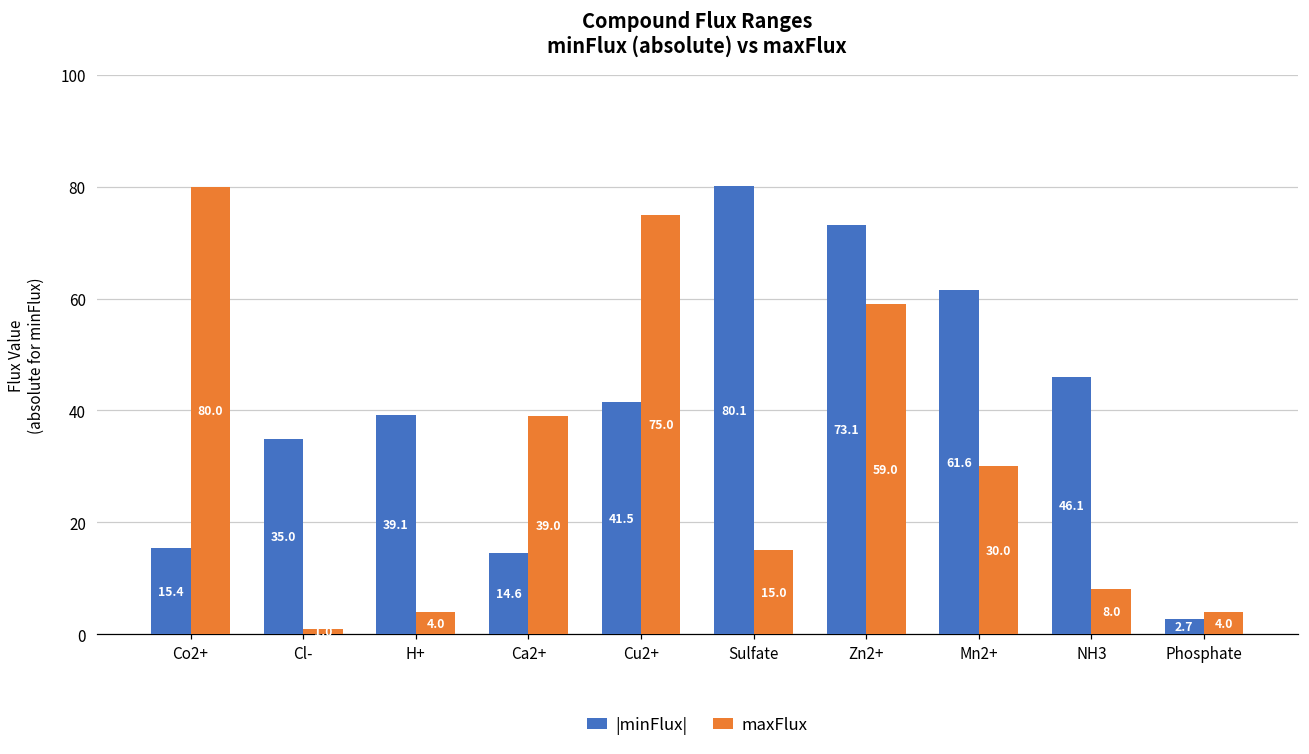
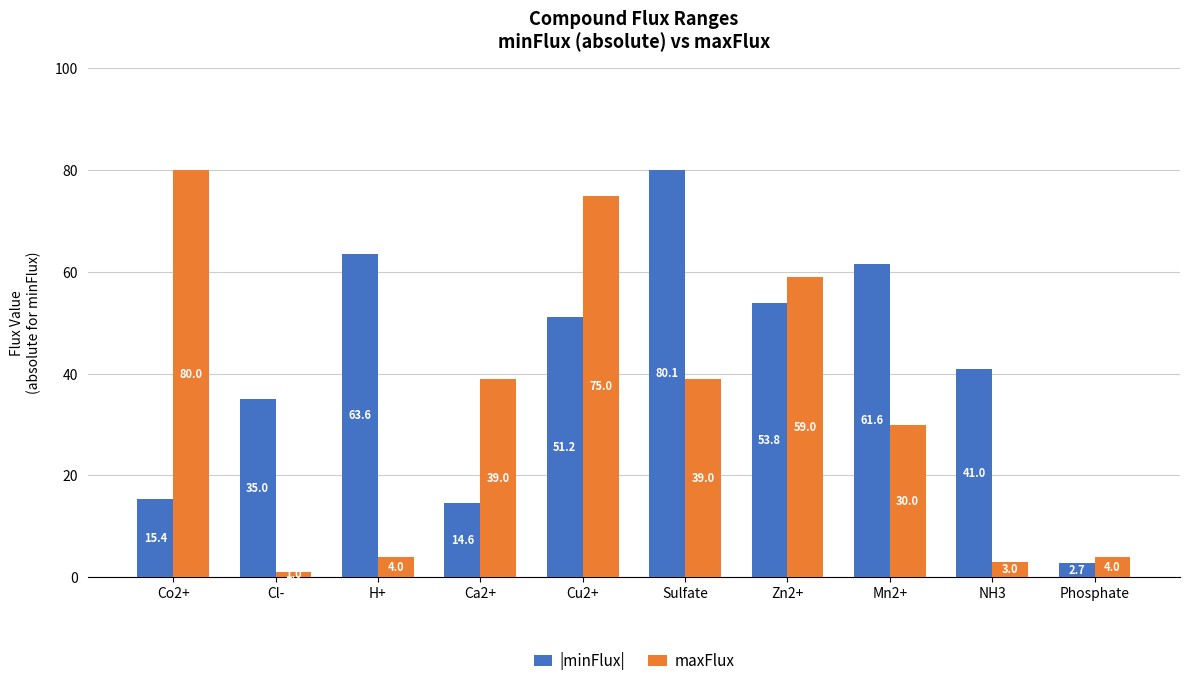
  {
    "|minFlux|": {
      "Co2+": 15.4,
      "Cl-": 35.0,
-     "H+": 39.1,
+     "H+": 63.6,
      "Ca2+": 14.6,
-     "Cu2+": 41.5,
+     "Cu2+": 51.2,
      "Sulfate": 80.1,
-     "Zn2+": 73.1,
+     "Zn2+": 53.8,
      "Mn2+": 61.6,
-     "NH3": 46.1,
+     "NH3": 41.0,
      "Phosphate": 2.7
    },
    "maxFlux": {
      "Co2+": 80.0,
      "H+": 4.0,
      "Ca2+": 39.0,
      "Cu2+": 75.0,
-     "Sulfate": 15.0,
+     "Sulfate": 39.0,
      "Zn2+": 59.0,
      "Mn2+": 30.0,
-     "NH3": 8.0,
+     "NH3": 3.0,
      "Phosphate": 4.0
    }
  }
